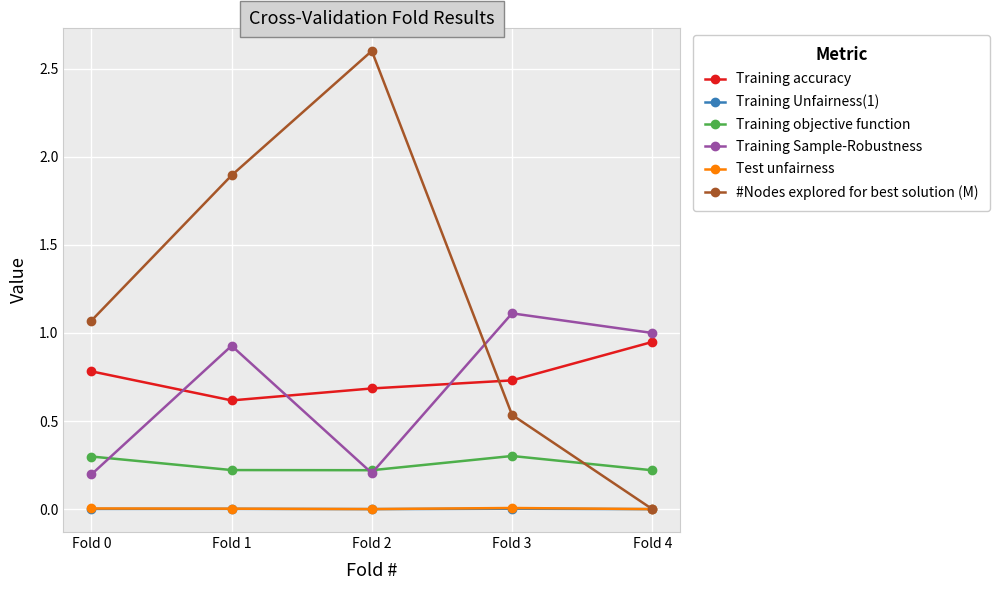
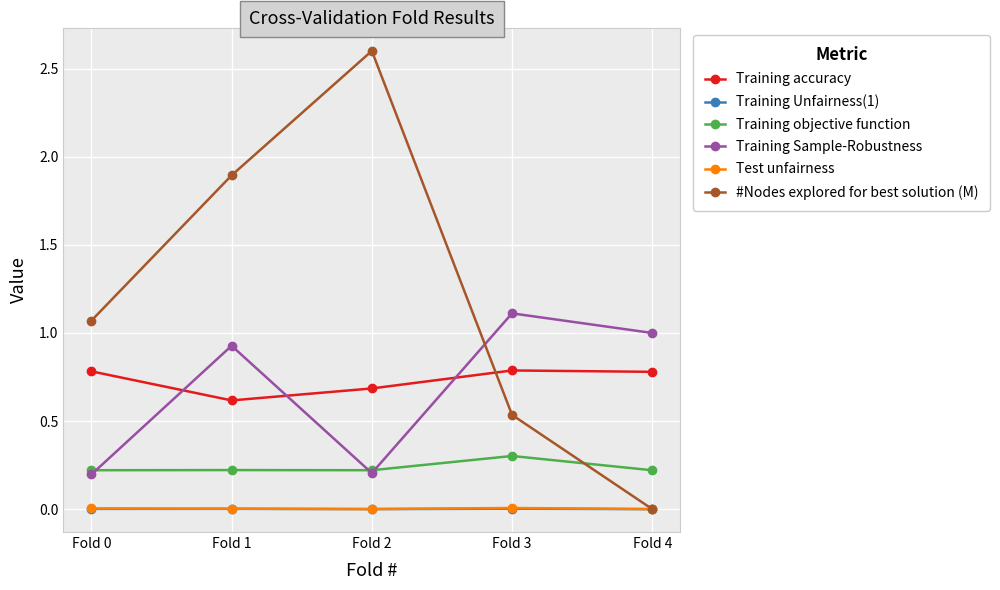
  {
    "Training accuracy": {
      "Fold 0": 0.78,
      "Fold 1": 0.62,
      "Fold 2": 0.69,
-     "Fold 3": 0.73,
-     "Fold 4": 0.95
+     "Fold 3": 0.79,
+     "Fold 4": 0.78
    },
    "Training objective function": {
-     "Fold 0": 0.30,
+     "Fold 0": 0.22,
      "Fold 1": 0.22,
      "Fold 2": 0.22,
      "Fold 3": 0.30,
      "Fold 4": 0.22
    },
    "Training Sample-Robustness": {
      "Fold 0": 0.20,
      "Fold 1": 0.93,
      "Fold 2": 0.20,
      "Fold 3": 1.11,
      "Fold 4": 1.00
    },
    "#Nodes explored for best solution (M)": {
      "Fold 0": 1.07,
      "Fold 1": 1.89,
      "Fold 2": 2.60,
      "Fold 3": 0.53
    }
  }
